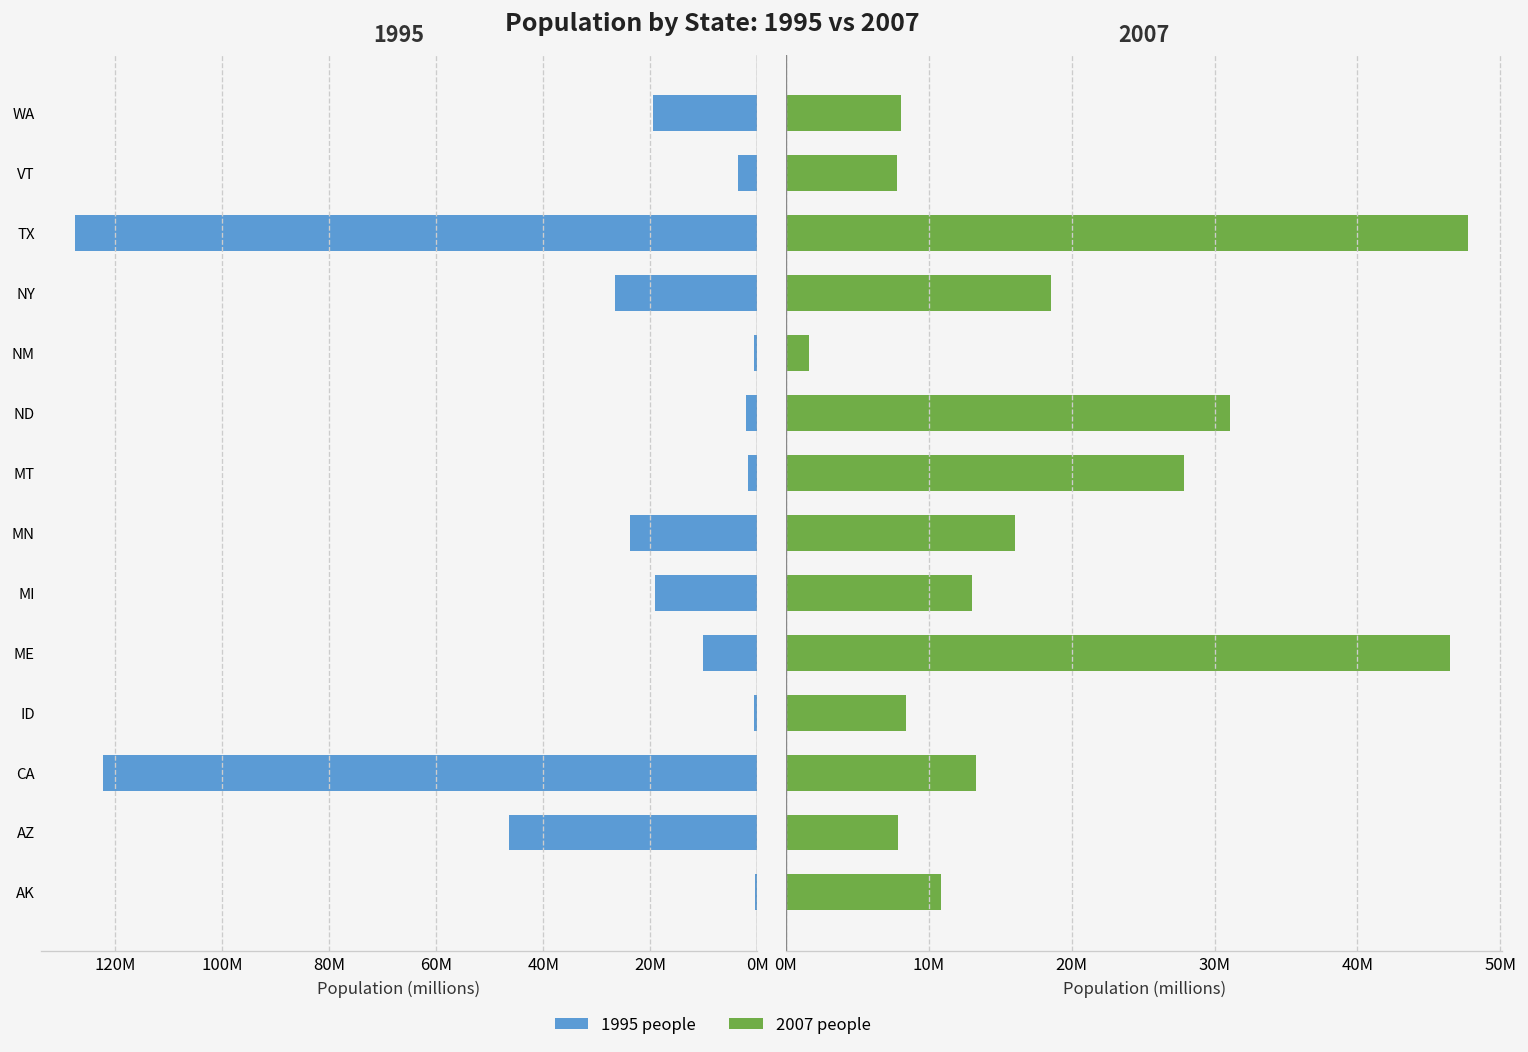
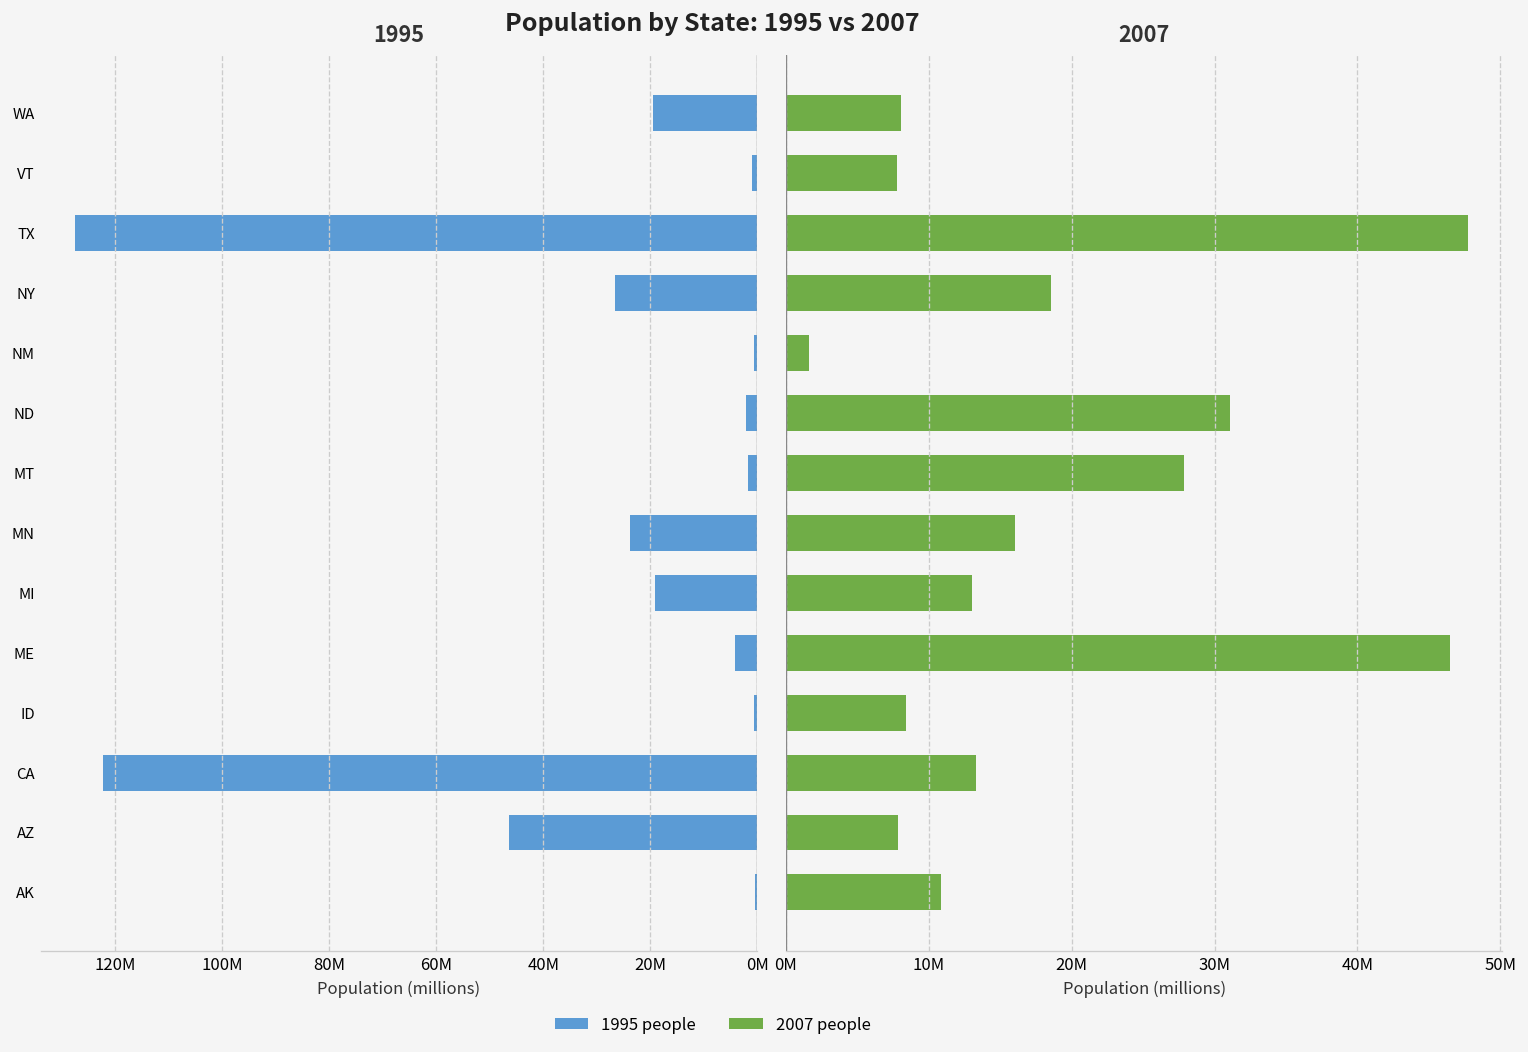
  {
    "1995": {
      "WA": 20000000,
-     "VT": 4000000,
+     "VT": 1000000,
      "TX": 128000000,
      "NY": 27000000,
      "NM": 1000000,
      "ND": 2000000,
      "MT": 2000000,
      "MN": 24000000,
      "MI": 19000000,
-     "ME": 10000000,
+     "ME": 4000000,
      "ID": 1000000,
      "CA": 122000000,
      "AZ": 46000000
    }
  }
